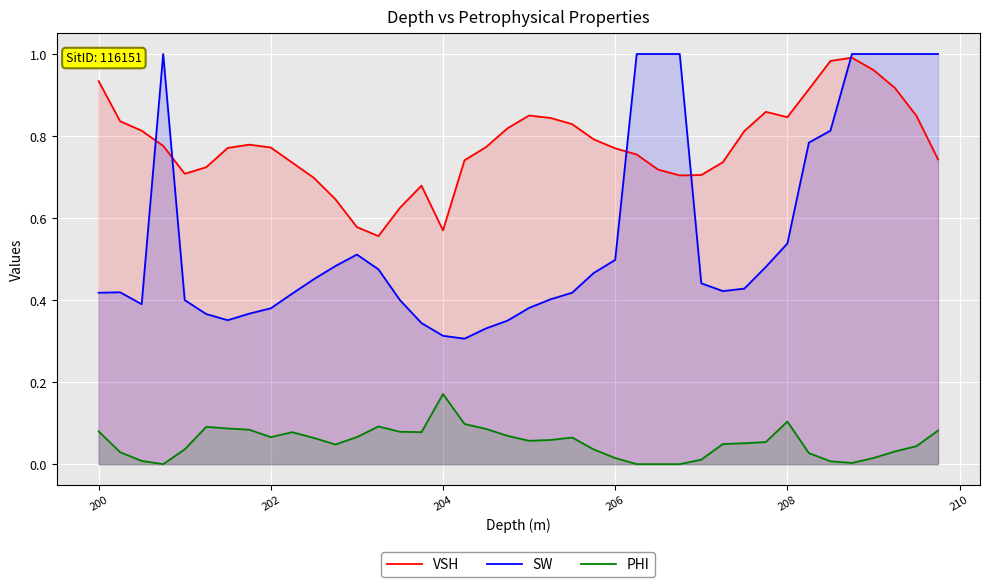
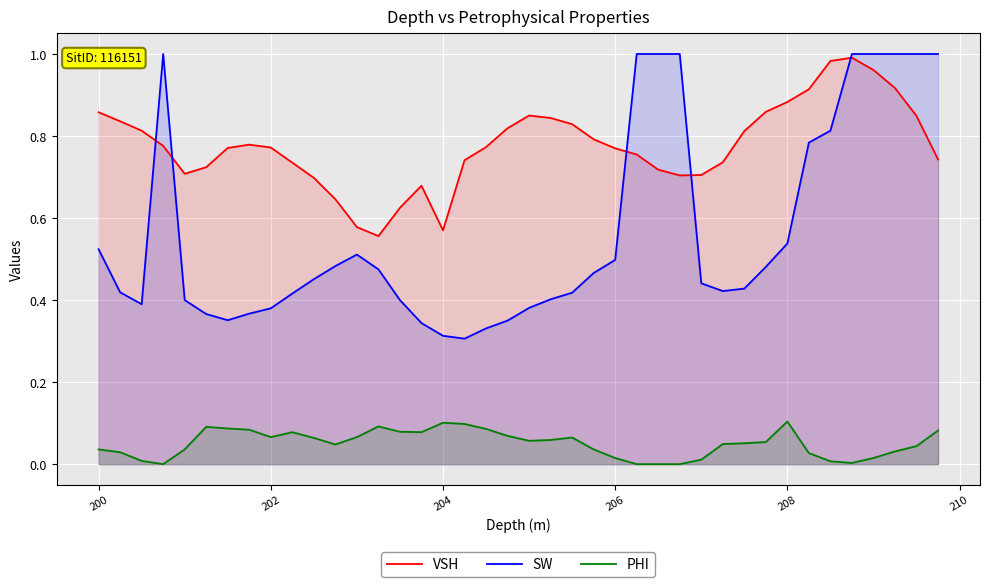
  {
    "VSH": {
-     "200": 0.93,
+     "200": 0.86,
      "202": 0.77,
      "204": 0.57,
      "206": 0.77,
-     "208": 0.85
+     "208": 0.88
    },
    "SW": {
-     "200": 0.42,
+     "200": 0.52,
      "202": 0.38,
      "204": 0.31,
      "206": 0.50,
      "208": 0.54
    },
    "PHI": {
-     "200": 0.08,
+     "200": 0.04,
      "202": 0.07,
-     "204": 0.17,
+     "204": 0.10,
      "206": 0.02,
      "208": 0.10
    }
  }
